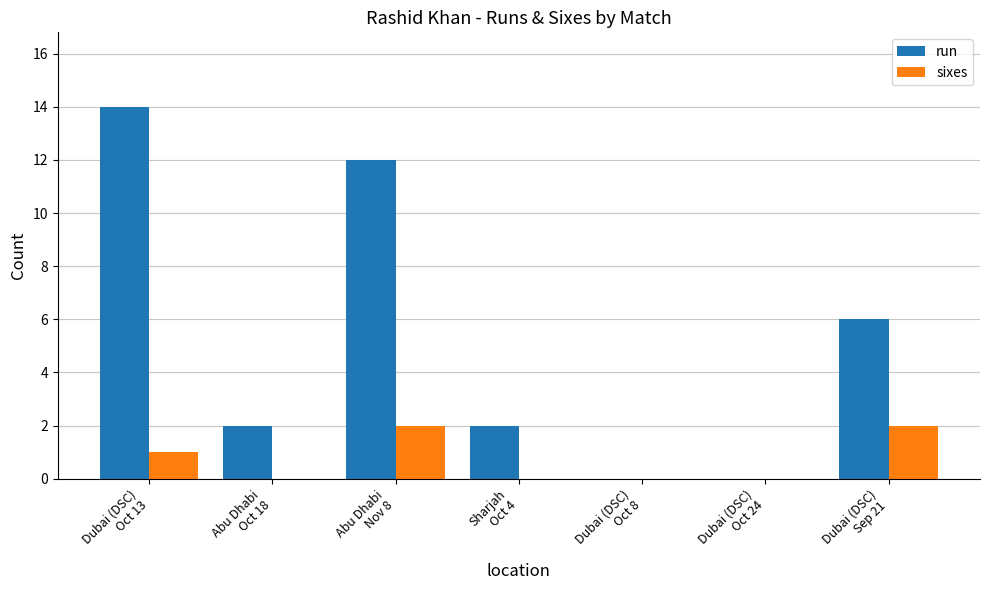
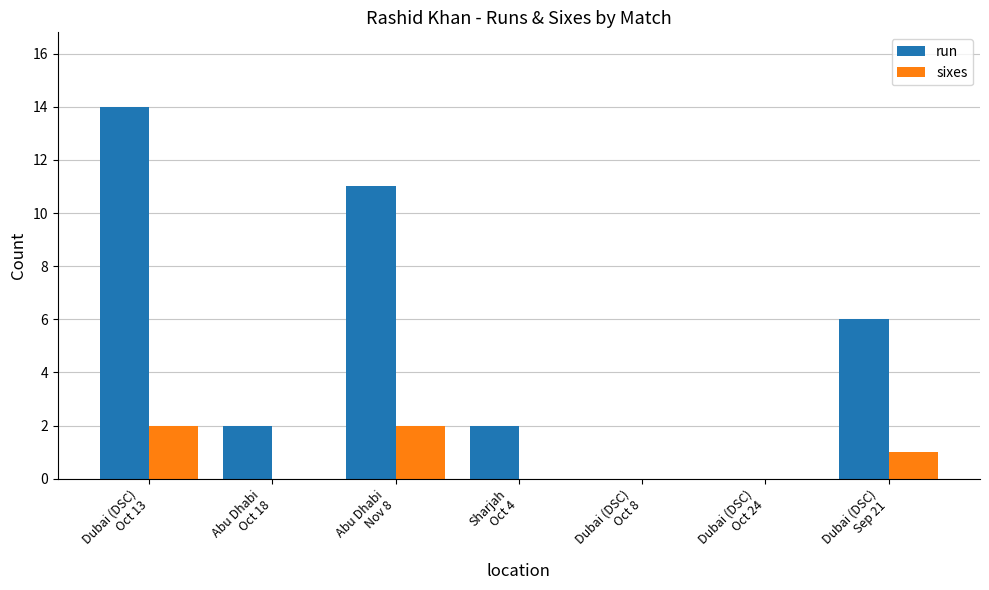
  {
    "run": {
      "Dubai (DSC) Oct 13": 14,
      "Abu Dhabi Oct 18": 2,
-     "Abu Dhabi Nov 8": 12,
+     "Abu Dhabi Nov 8": 11,
      "Sharjah Oct 4": 2,
      "Dubai (DSC) Oct 8": 0,
      "Dubai (DSC) Oct 24": 0,
      "Dubai (DSC) Sep 21": 6
    },
    "sixes": {
-     "Dubai (DSC) Oct 13": 1,
+     "Dubai (DSC) Oct 13": 2,
      "Abu Dhabi Oct 18": 0,
      "Abu Dhabi Nov 8": 2,
      "Sharjah Oct 4": 0,
      "Dubai (DSC) Oct 8": 0,
      "Dubai (DSC) Oct 24": 0,
-     "Dubai (DSC) Sep 21": 2
+     "Dubai (DSC) Sep 21": 1
    }
  }
